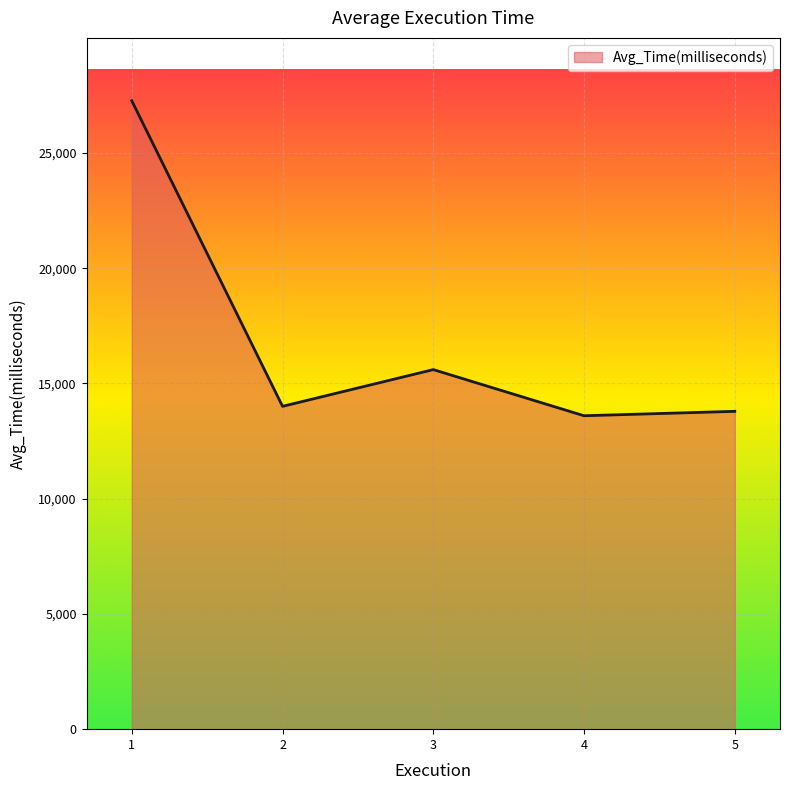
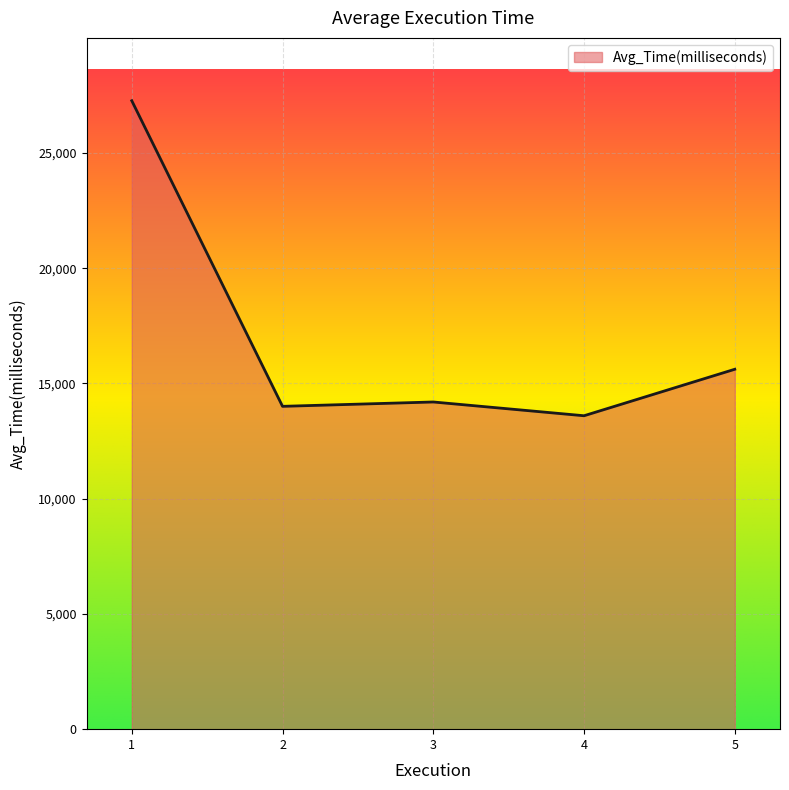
  {
    "1": "27,300",
    "2": "14,000",
-   "3": "15,600",
+   "3": "14,200",
    "4": "13,600",
-   "5": "13,800"
+   "5": "15,600"
  }
